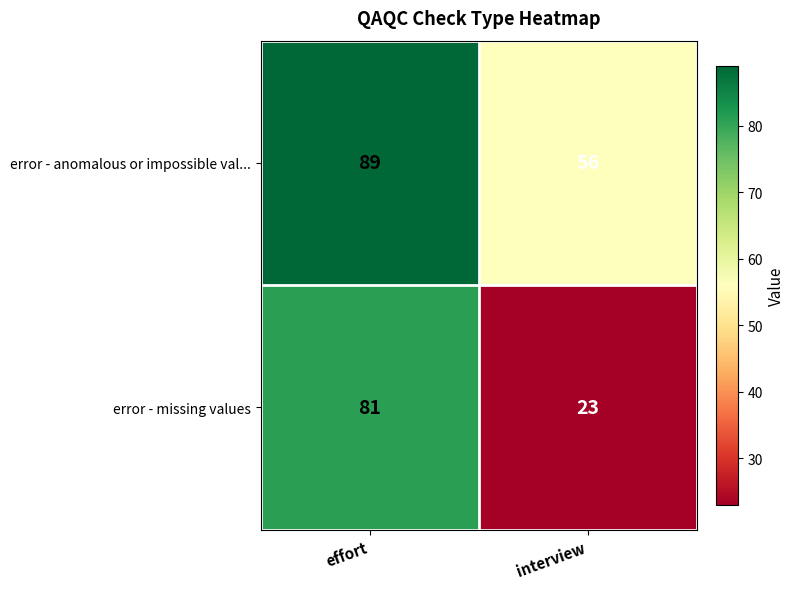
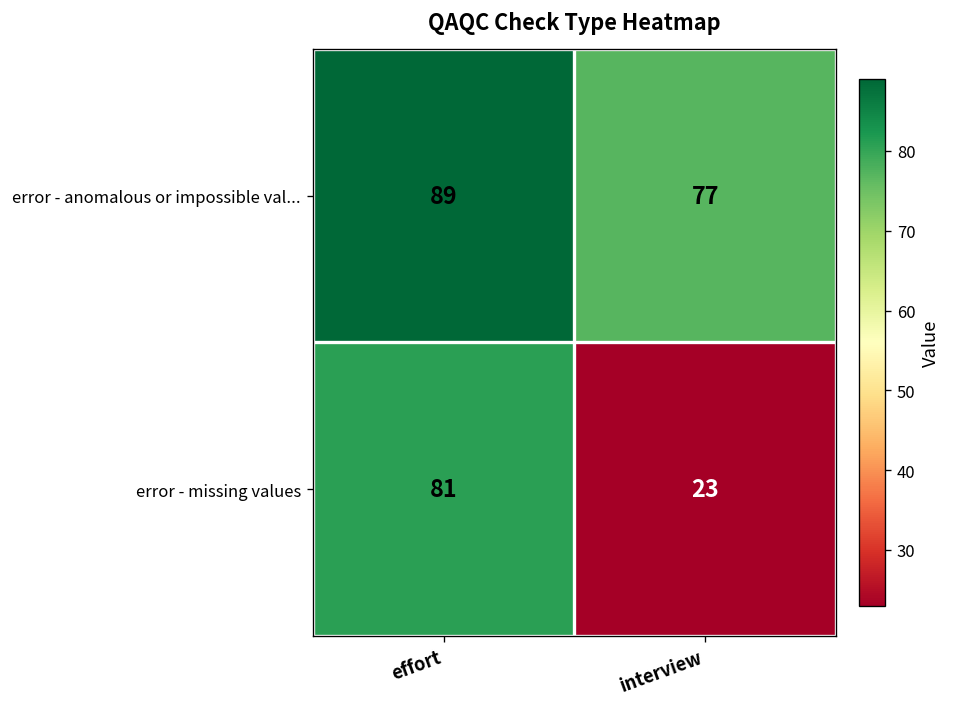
  {
    "error - anomalous or impossible val...": {
      "effort": 89,
-     "interview": 56
+     "interview": 77
    },
    "error - missing values": {
      "effort": 81,
      "interview": 23
    }
  }
